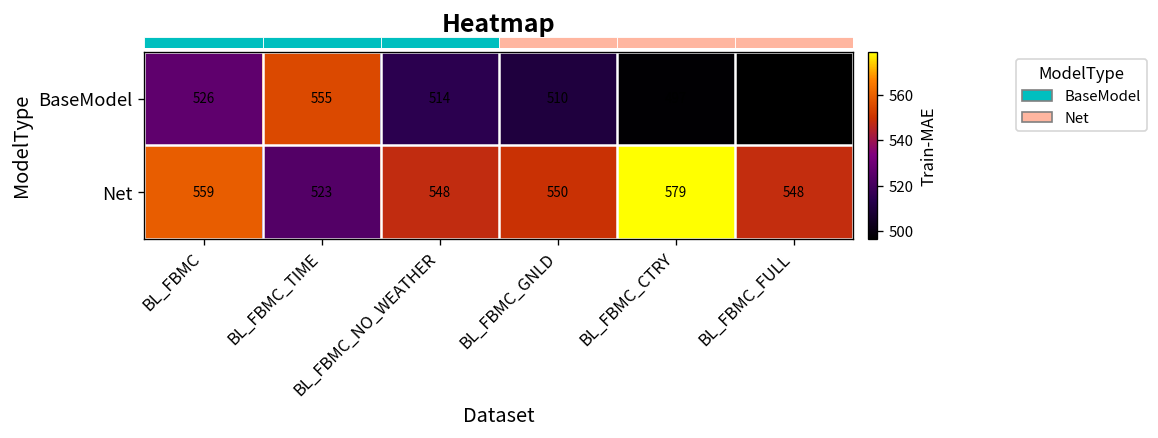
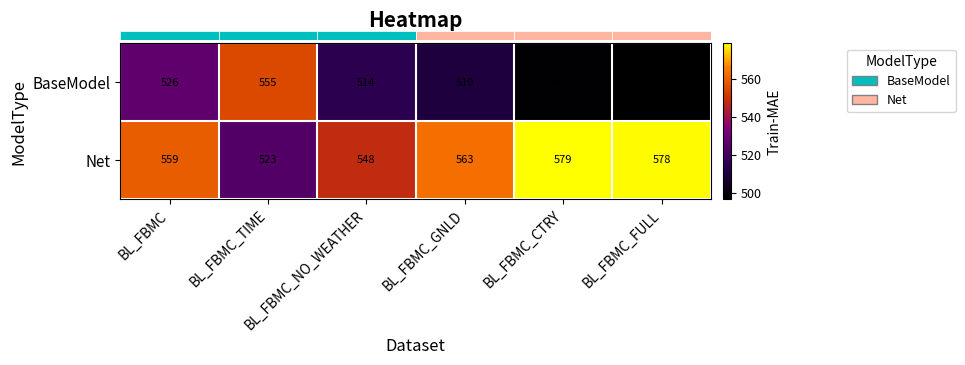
  {
    "BaseModel": {
      "BL_FBMC": 526,
      "BL_FBMC_TIME": 555,
      "BL_FBMC_NO_WEATHER": 514,
      "BL_FBMC_GNLD": 510
    },
    "Net": {
      "BL_FBMC": 559,
      "BL_FBMC_TIME": 523,
      "BL_FBMC_NO_WEATHER": 548,
-     "BL_FBMC_GNLD": 550,
+     "BL_FBMC_GNLD": 563,
      "BL_FBMC_CTRY": 579,
-     "BL_FBMC_FULL": 548
+     "BL_FBMC_FULL": 578
    }
  }
